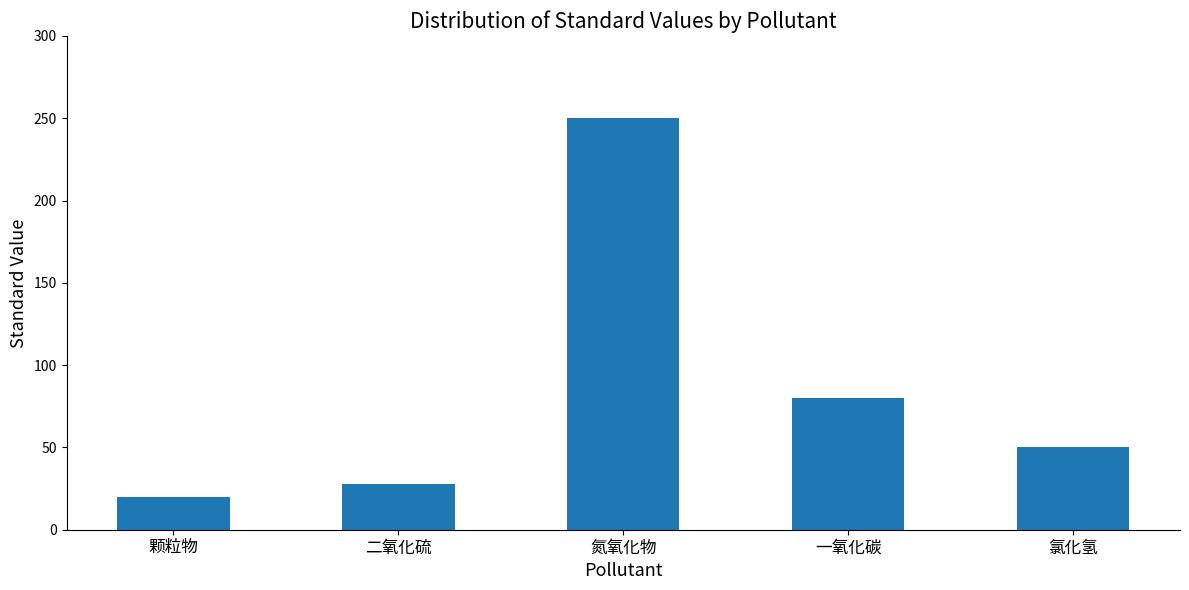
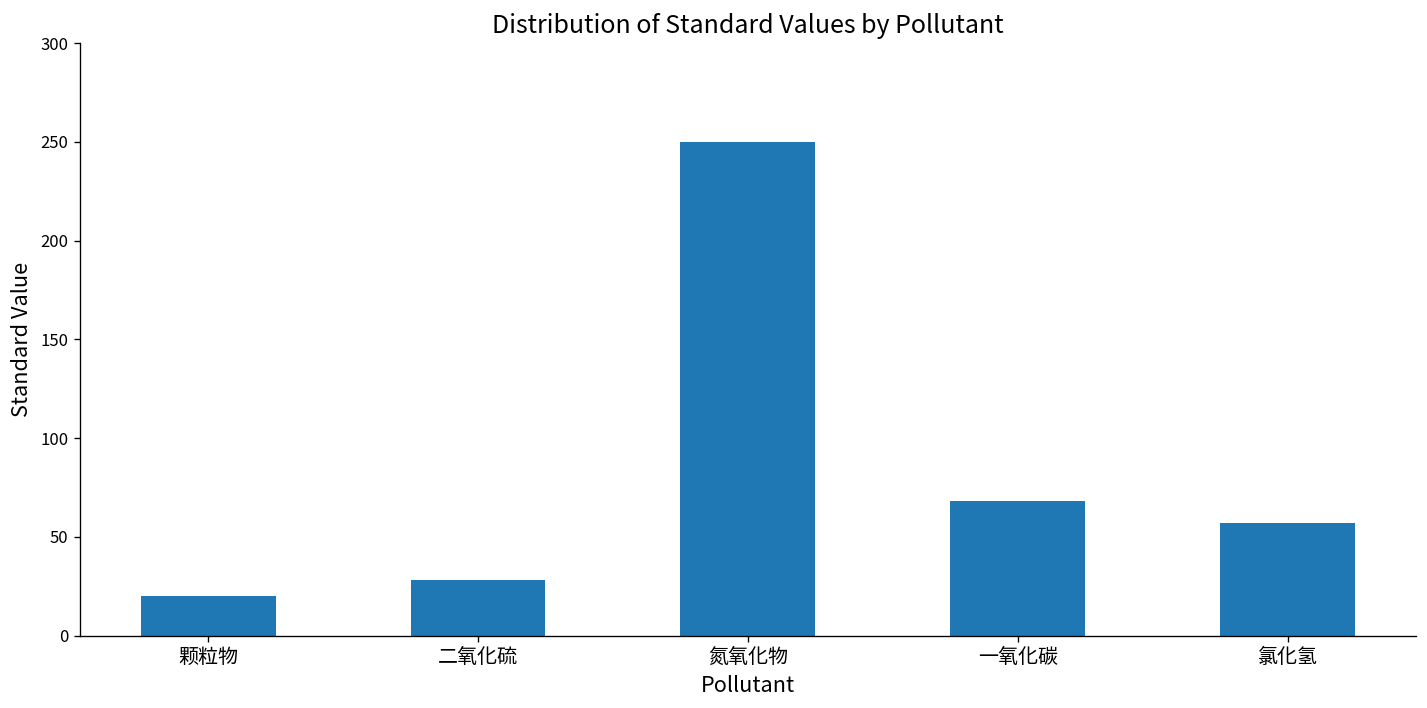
  {
    "颗粒物": 20,
    "二氧化硫": 28,
    "氮氧化物": 250,
-   "一氧化碳": 80,
-   "氯化氢": 50
+   "一氧化碳": 68,
+   "氯化氢": 57
  }
